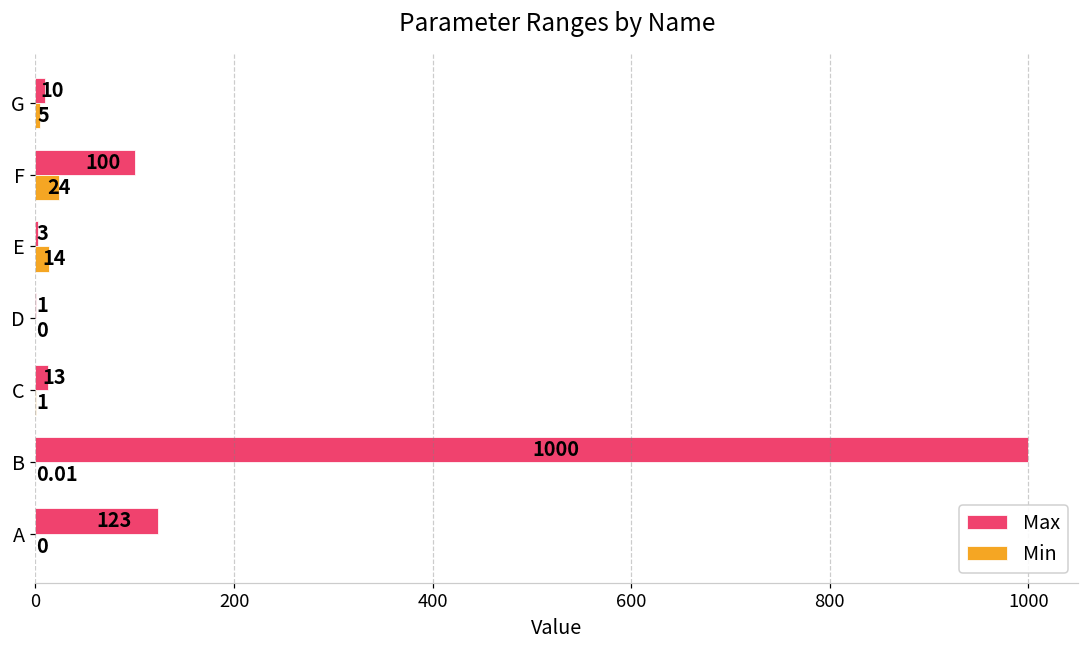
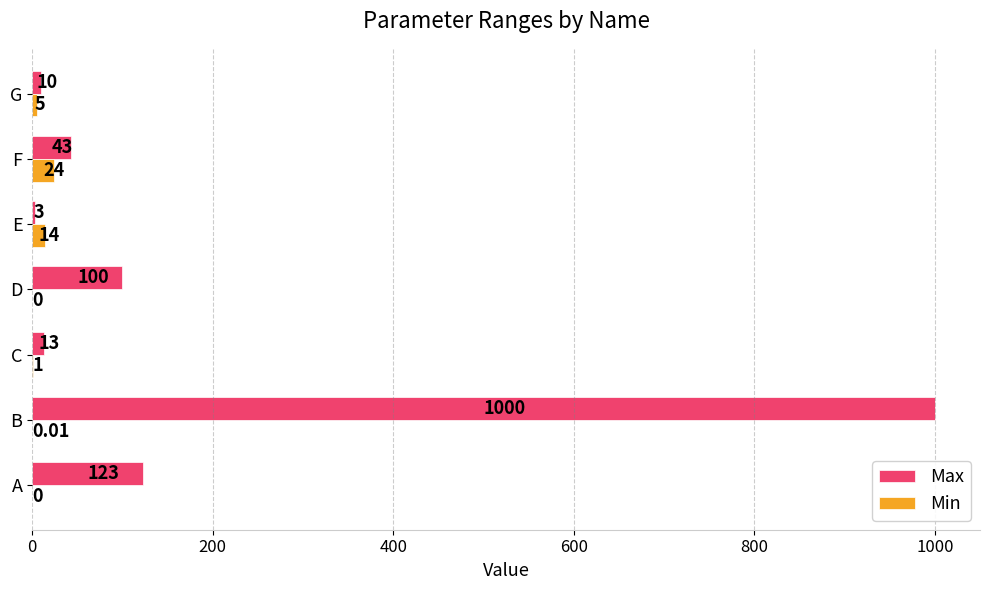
  {
    "Max": {
      "G": 10,
-     "F": 100,
+     "F": 43,
      "E": 3,
-     "D": 1,
+     "D": 100,
      "C": 13,
      "B": 1000,
      "A": 123
    },
    "Min": {
      "G": 5,
      "F": 24,
      "E": 14,
      "D": 0,
      "C": 1,
      "B": 0.01,
      "A": 0
    }
  }
